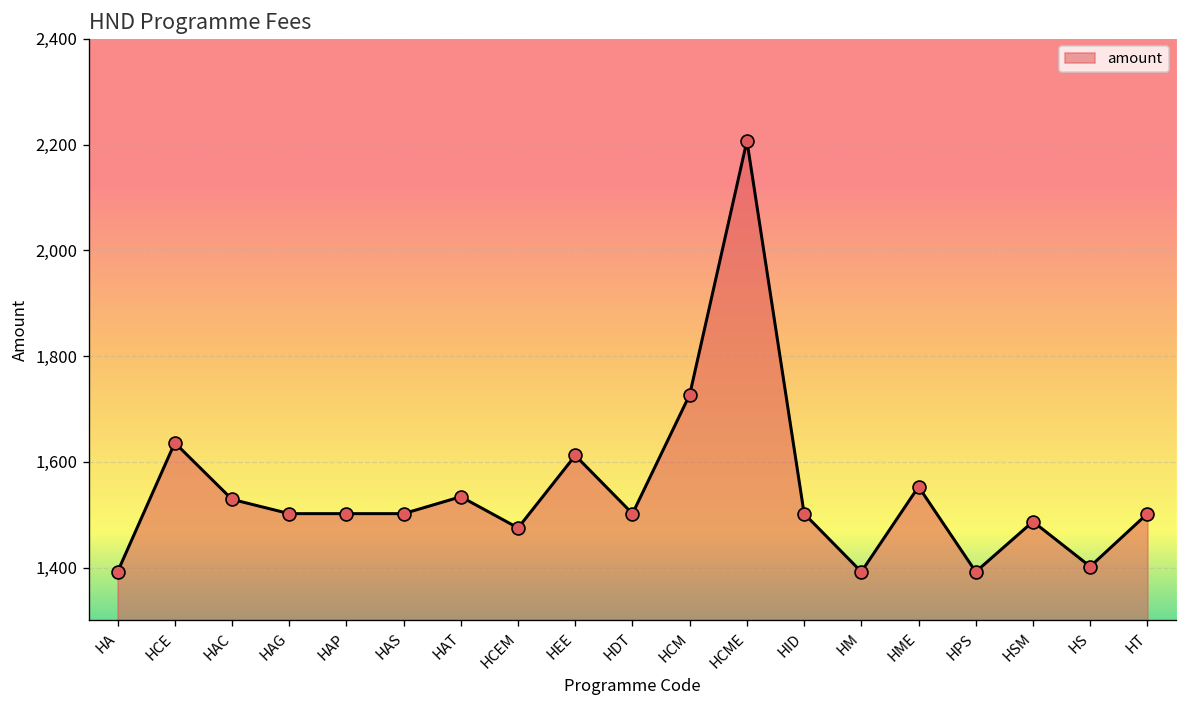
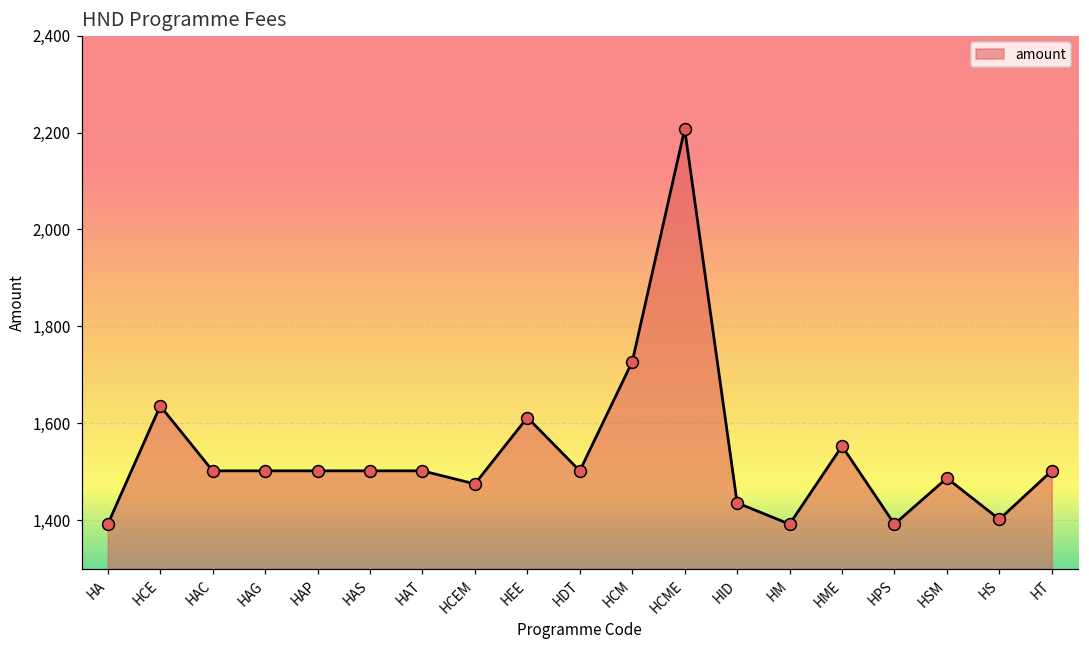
  {
    "HA": "1,390",
    "HCE": "1,640",
-   "HAC": "1,530",
+   "HAC": "1,500",
    "HAG": "1,500",
    "HAP": "1,500",
    "HAS": "1,500",
-   "HAT": "1,530",
+   "HAT": "1,500",
    "HCEM": "1,480",
    "HEE": "1,610",
    "HDT": "1,500",
    "HCM": "1,730",
    "HCME": "2,210",
-   "HID": "1,500",
+   "HID": "1,440",
    "HM": "1,390",
    "HME": "1,550",
    "HPS": "1,390",
    "HSM": "1,490",
    "HS": "1,400",
    "HT": "1,500"
  }
